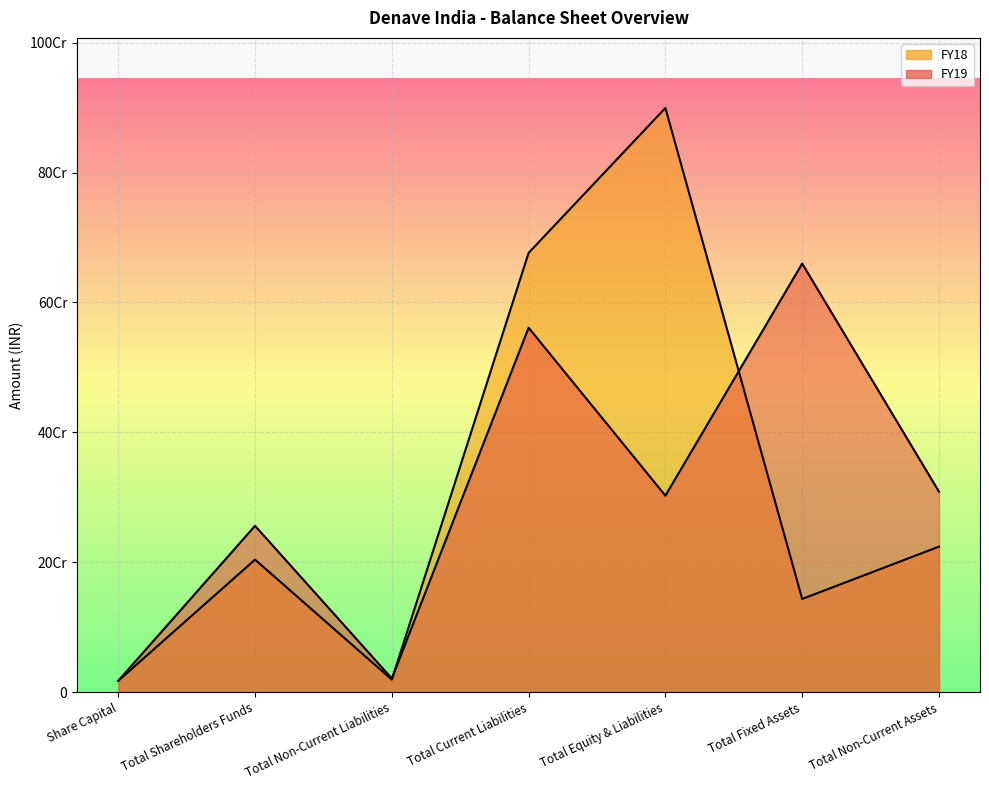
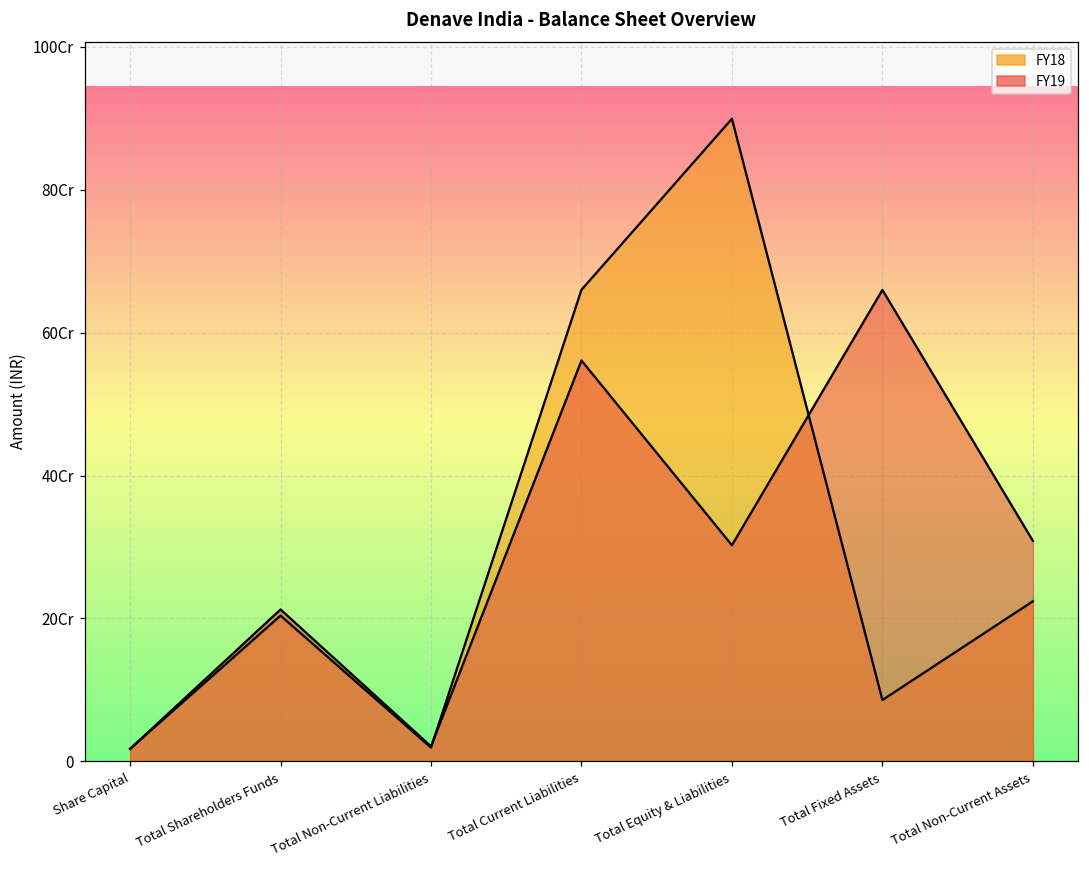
  {
    "FY18": {
      "Total Shareholders Funds": "20Cr",
-     "Total Current Liabilities": "68Cr",
+     "Total Current Liabilities": "66Cr",
      "Total Equity & Liabilities": "90Cr",
-     "Total Fixed Assets": "14Cr",
+     "Total Fixed Assets": "9Cr",
      "Total Non-Current Assets": "22Cr"
    },
    "FY19": {
-     "Total Shareholders Funds": "26Cr",
+     "Total Shareholders Funds": "21Cr",
      "Total Current Liabilities": "56Cr",
      "Total Equity & Liabilities": "30Cr",
      "Total Fixed Assets": "66Cr",
      "Total Non-Current Assets": "31Cr"
    }
  }
